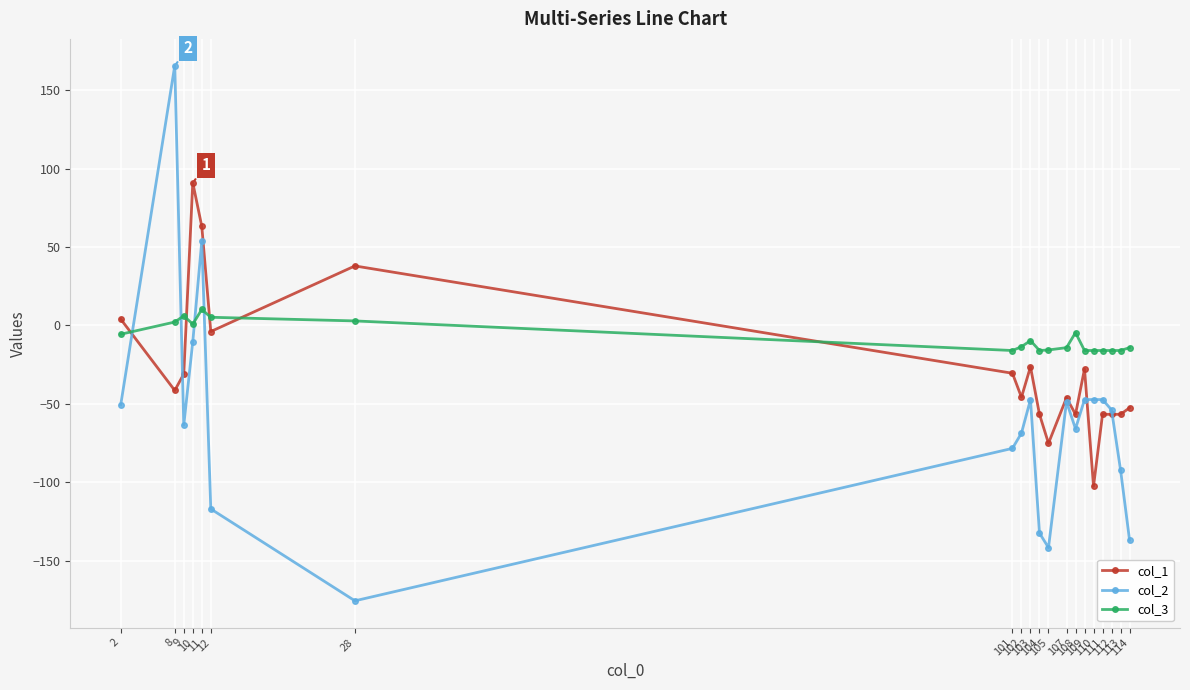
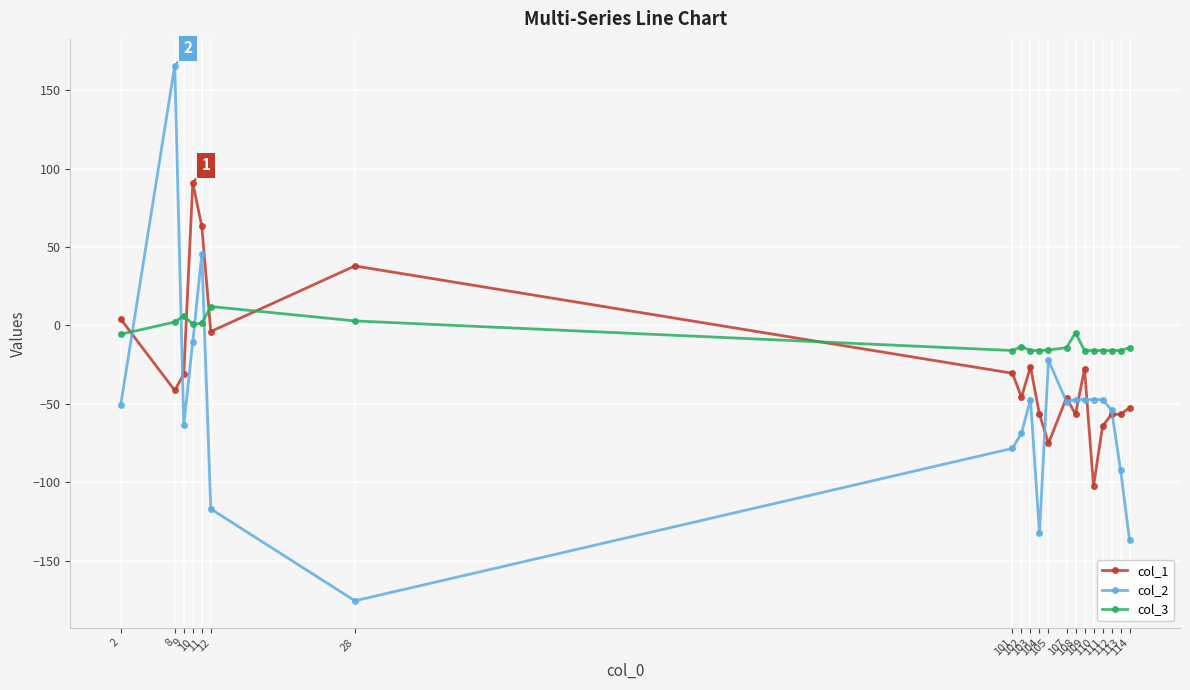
  {
    "col_1": {
      "2": 4,
      "8": -41,
      "9": -31,
      "11": 63,
      "12": -4,
      "28": 38,
      "101": -31,
      "102": -46,
      "103": -26,
      "104": -57,
      "105": -75,
      "107": -46,
      "108": -57,
      "109": -28,
      "110": -103,
-     "111": -57,
+     "111": -64,
      "112": -57,
      "113": -57,
      "114": -53
    },
    "col_2": {
      "2": -51,
      "9": -64,
      "10": -10,
-     "11": 54,
+     "11": 45,
      "12": -117,
      "28": -176,
      "101": -78,
      "102": -69,
      "103": -47,
      "104": -132,
-     "105": -142,
+     "105": -22,
      "107": -49,
-     "108": -66,
+     "108": -47,
      "109": -47,
      "110": -47,
      "111": -47,
      "112": -54,
      "113": -92,
      "114": -137
    },
    "col_3": {
      "2": -6,
      "8": 2,
      "9": 6,
      "10": 1,
-     "11": 10,
-     "12": 5,
+     "11": 1,
+     "12": 12,
      "28": 3,
      "101": -16,
      "102": -14,
-     "103": -10,
+     "103": -16,
      "104": -16,
      "105": -16,
      "107": -14,
      "108": -5,
      "109": -16,
      "110": -16,
      "111": -16,
      "112": -16,
      "113": -16,
      "114": -14
    }
  }
